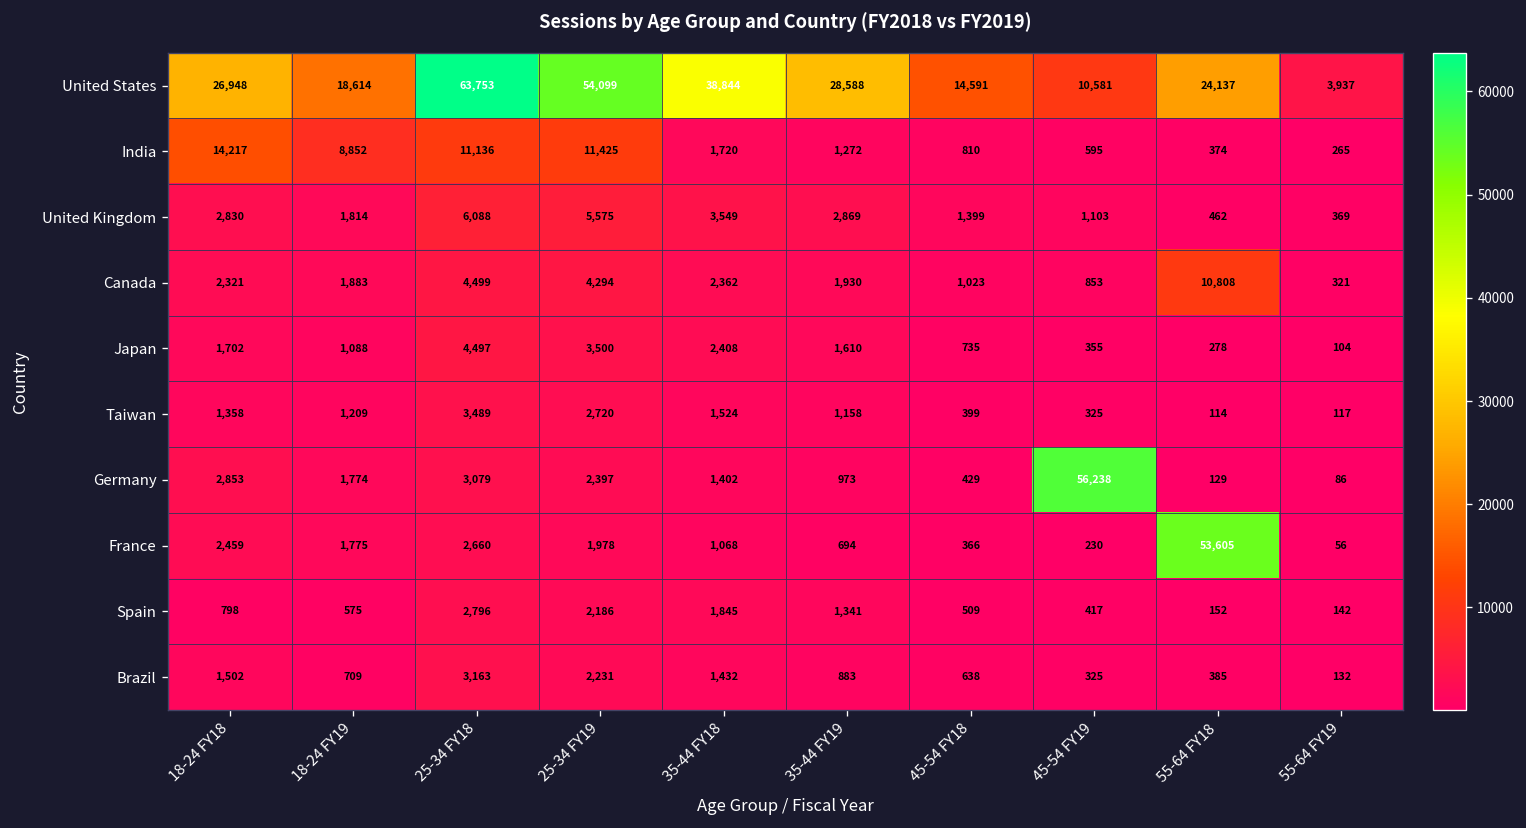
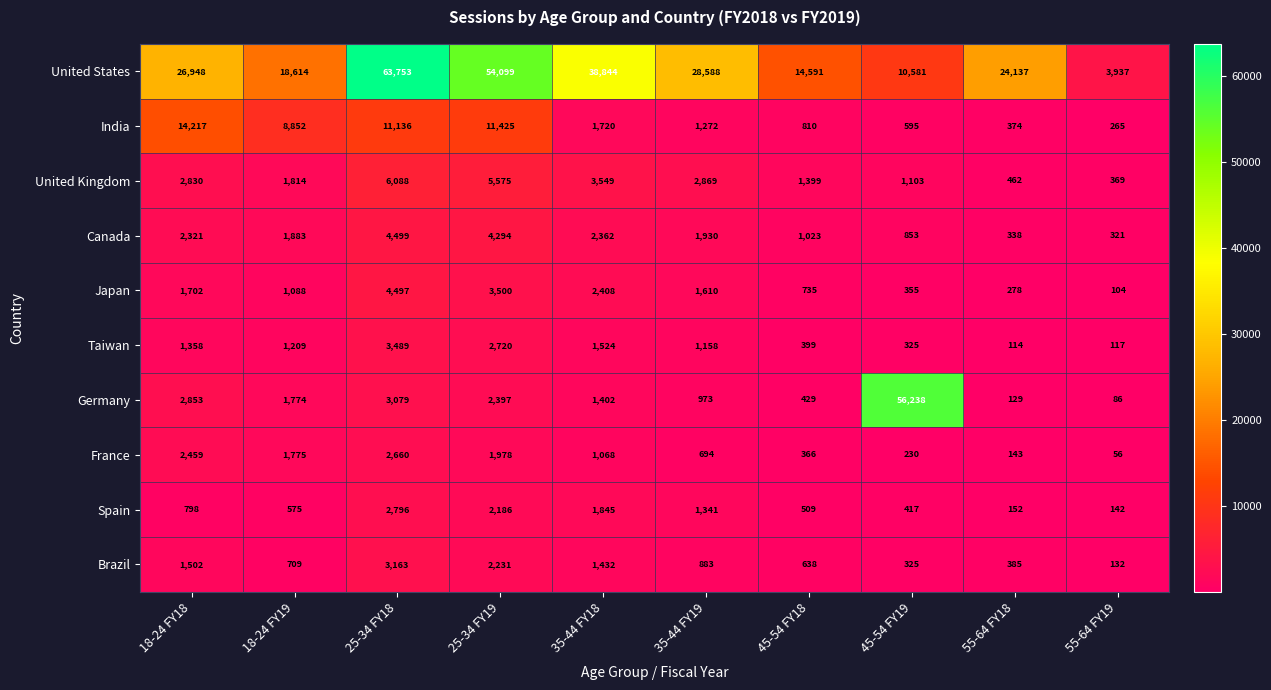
  {
    "United States": {
      "18-24 FY18": "26,948",
      "18-24 FY19": "18,614",
      "25-34 FY18": "63,753",
      "25-34 FY19": "54,099",
      "35-44 FY18": "38,844",
      "35-44 FY19": "28,588",
      "45-54 FY18": "14,591",
      "45-54 FY19": "10,581",
      "55-64 FY18": "24,137",
      "55-64 FY19": "3,937"
    },
    "India": {
      "18-24 FY18": "14,217",
      "18-24 FY19": "8,852",
      "25-34 FY18": "11,136",
      "25-34 FY19": "11,425",
      "35-44 FY18": "1,720",
      "35-44 FY19": "1,272",
      "45-54 FY18": "810",
      "45-54 FY19": "595",
      "55-64 FY18": "374",
      "55-64 FY19": "265"
    },
    "United Kingdom": {
      "18-24 FY18": "2,830",
      "18-24 FY19": "1,814",
      "25-34 FY18": "6,088",
      "25-34 FY19": "5,575",
      "35-44 FY18": "3,549",
      "35-44 FY19": "2,869",
      "45-54 FY18": "1,399",
      "45-54 FY19": "1,103",
      "55-64 FY18": "462",
      "55-64 FY19": "369"
    },
    "Canada": {
      "18-24 FY18": "2,321",
      "18-24 FY19": "1,883",
      "25-34 FY18": "4,499",
      "25-34 FY19": "4,294",
      "35-44 FY18": "2,362",
      "35-44 FY19": "1,930",
      "45-54 FY18": "1,023",
      "45-54 FY19": "853",
-     "55-64 FY18": "10,808",
+     "55-64 FY18": "338",
      "55-64 FY19": "321"
    },
    "Japan": {
      "18-24 FY18": "1,702",
      "18-24 FY19": "1,088",
      "25-34 FY18": "4,497",
      "25-34 FY19": "3,500",
      "35-44 FY18": "2,408",
      "35-44 FY19": "1,610",
      "45-54 FY18": "735",
      "45-54 FY19": "355",
      "55-64 FY18": "278",
      "55-64 FY19": "104"
    },
    "Taiwan": {
      "18-24 FY18": "1,358",
      "18-24 FY19": "1,209",
      "25-34 FY18": "3,489",
      "25-34 FY19": "2,720",
      "35-44 FY18": "1,524",
      "35-44 FY19": "1,158",
      "45-54 FY18": "399",
      "45-54 FY19": "325",
      "55-64 FY18": "114",
      "55-64 FY19": "117"
    },
    "Germany": {
      "18-24 FY18": "2,853",
      "18-24 FY19": "1,774",
      "25-34 FY18": "3,079",
      "25-34 FY19": "2,397",
      "35-44 FY18": "1,402",
      "35-44 FY19": "973",
      "45-54 FY18": "429",
      "45-54 FY19": "56,238",
      "55-64 FY18": "129",
      "55-64 FY19": "86"
    },
    "France": {
      "18-24 FY18": "2,459",
      "18-24 FY19": "1,775",
      "25-34 FY18": "2,660",
      "25-34 FY19": "1,978",
      "35-44 FY18": "1,068",
      "35-44 FY19": "694",
      "45-54 FY18": "366",
      "45-54 FY19": "230",
-     "55-64 FY18": "53,605",
+     "55-64 FY18": "143",
      "55-64 FY19": "56"
    },
    "Spain": {
      "18-24 FY18": "798",
      "18-24 FY19": "575",
      "25-34 FY18": "2,796",
      "25-34 FY19": "2,186",
      "35-44 FY18": "1,845",
      "35-44 FY19": "1,341",
      "45-54 FY18": "509",
      "45-54 FY19": "417",
      "55-64 FY18": "152",
      "55-64 FY19": "142"
    },
    "Brazil": {
      "18-24 FY18": "1,502",
      "18-24 FY19": "709",
      "25-34 FY18": "3,163",
      "25-34 FY19": "2,231",
      "35-44 FY18": "1,432",
      "35-44 FY19": "883",
      "45-54 FY18": "638",
      "45-54 FY19": "325",
      "55-64 FY18": "385",
      "55-64 FY19": "132"
    }
  }
